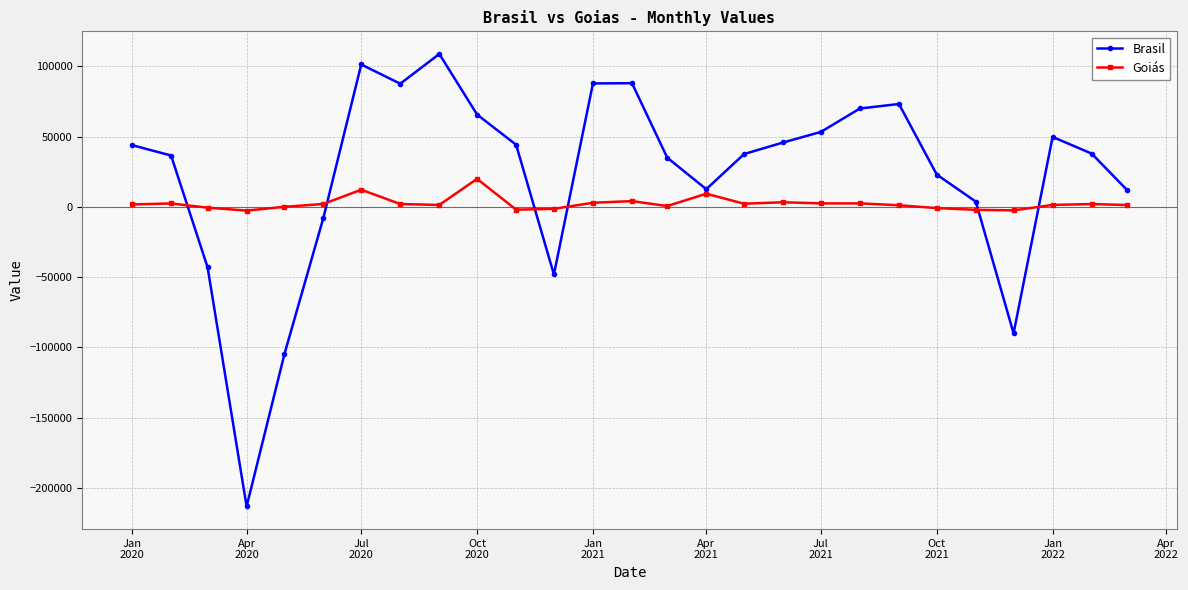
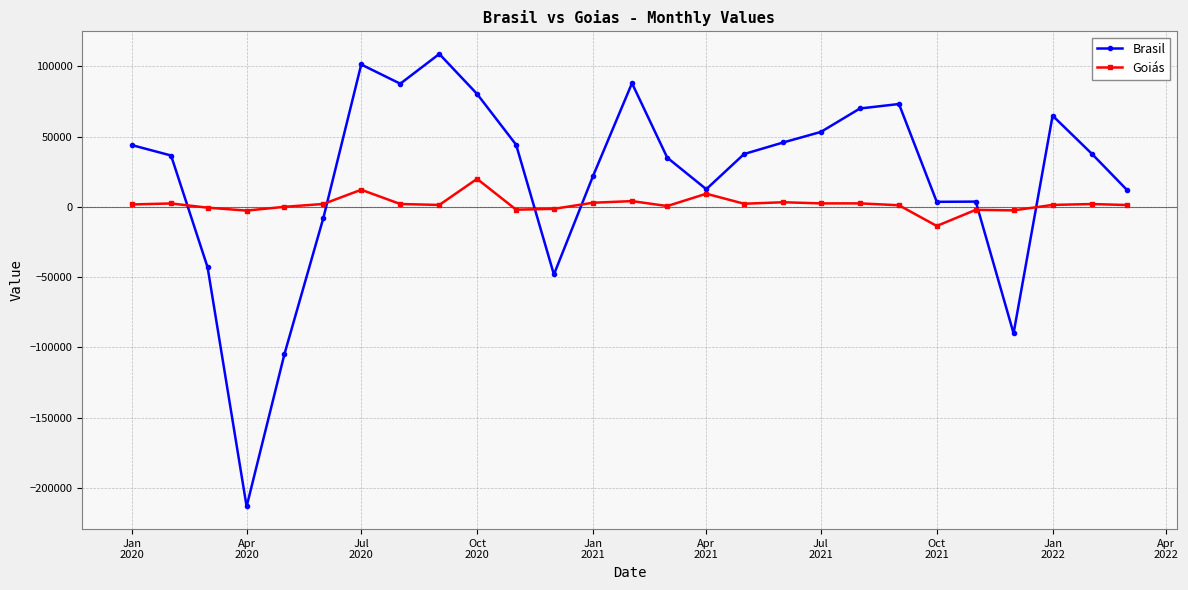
  {
    "Brasil": {
      "Jan 2020": 44000,
      "Apr 2020": -213000,
      "Jul 2020": 101000,
-     "Oct 2020": 66000,
-     "Jan 2021": 88000,
+     "Oct 2020": 80000,
+     "Jan 2021": 22000,
      "Apr 2021": 13000,
      "Jul 2021": 53000,
-     "Oct 2021": 23000,
-     "Jan 2022": 50000
+     "Oct 2021": 4000,
+     "Jan 2022": 65000
    },
    "Goiás": {
      "Jan 2020": 2000,
      "Apr 2020": -3000,
      "Jul 2020": 12000,
      "Oct 2020": 20000,
      "Jan 2021": 3000,
      "Apr 2021": 9000,
      "Jul 2021": 2000,
-     "Oct 2021": -1000,
+     "Oct 2021": -14000,
      "Jan 2022": 1000
    }
  }
